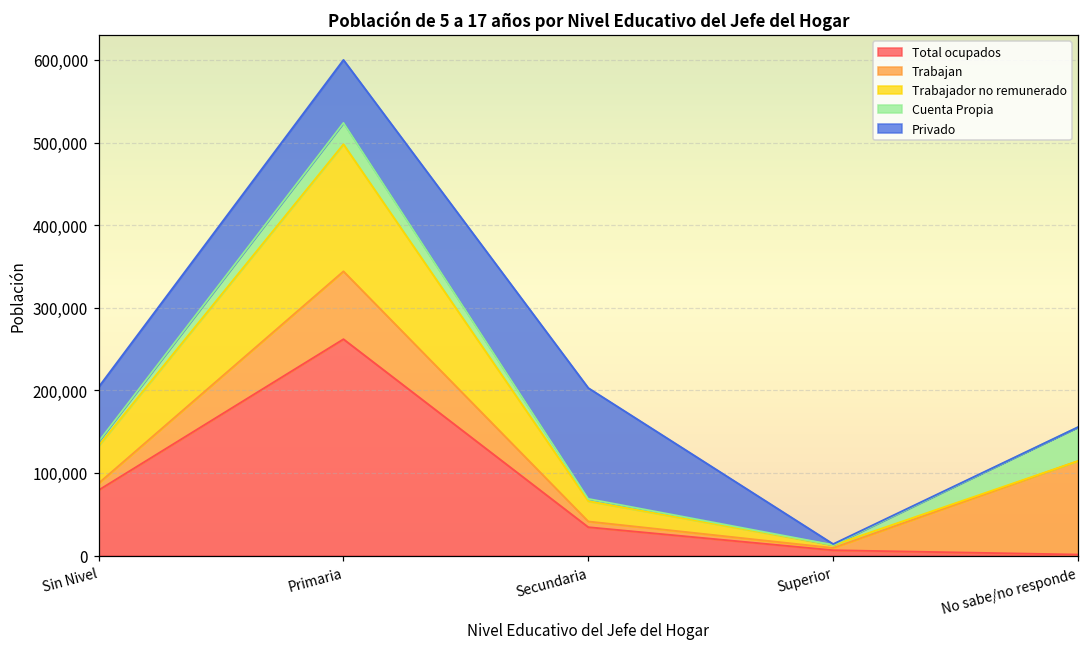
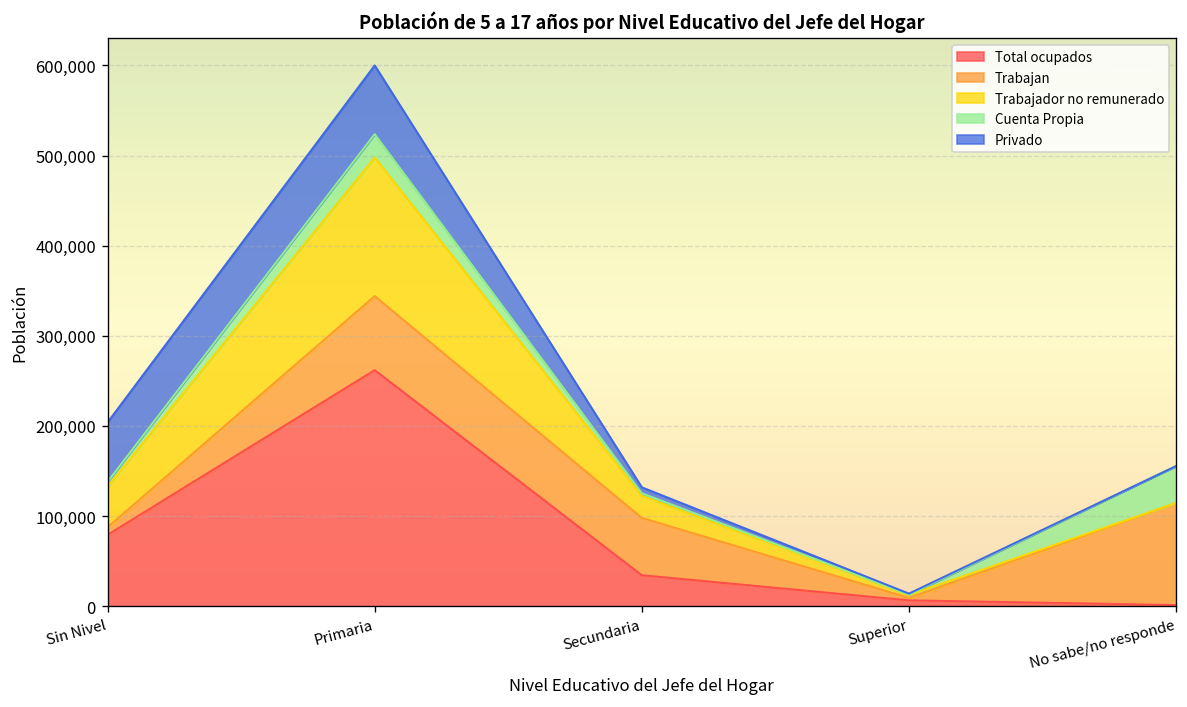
  {
    "Total ocupados": {
      "Sin Nivel": "80,000",
      "Primaria": "260,000",
      "Secundaria": "30,000",
      "No sabe/no responde": "0"
    },
    "Trabajan": {
      "Sin Nivel": "10,000",
      "Primaria": "80,000",
-     "Secundaria": "10,000"
+     "Secundaria": "60,000"
    },
    "Trabajador no remunerado": {
      "Sin Nivel": "50,000",
      "Primaria": "150,000"
    },
    "Cuenta Propia": {
      "Sin Nivel": "10,000",
      "Primaria": "30,000"
    },
    "Privado": {
      "Sin Nivel": "70,000",
      "Primaria": "80,000",
-     "Secundaria": "130,000"
+     "Secundaria": "10,000"
    }
  }
